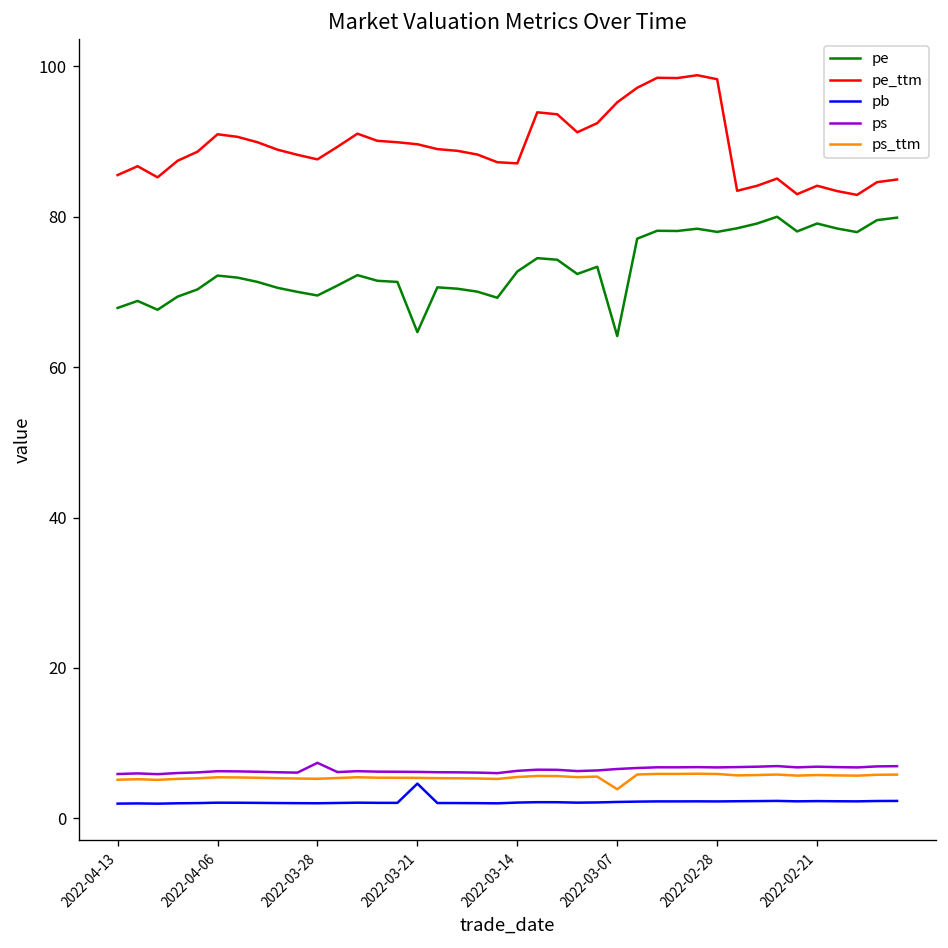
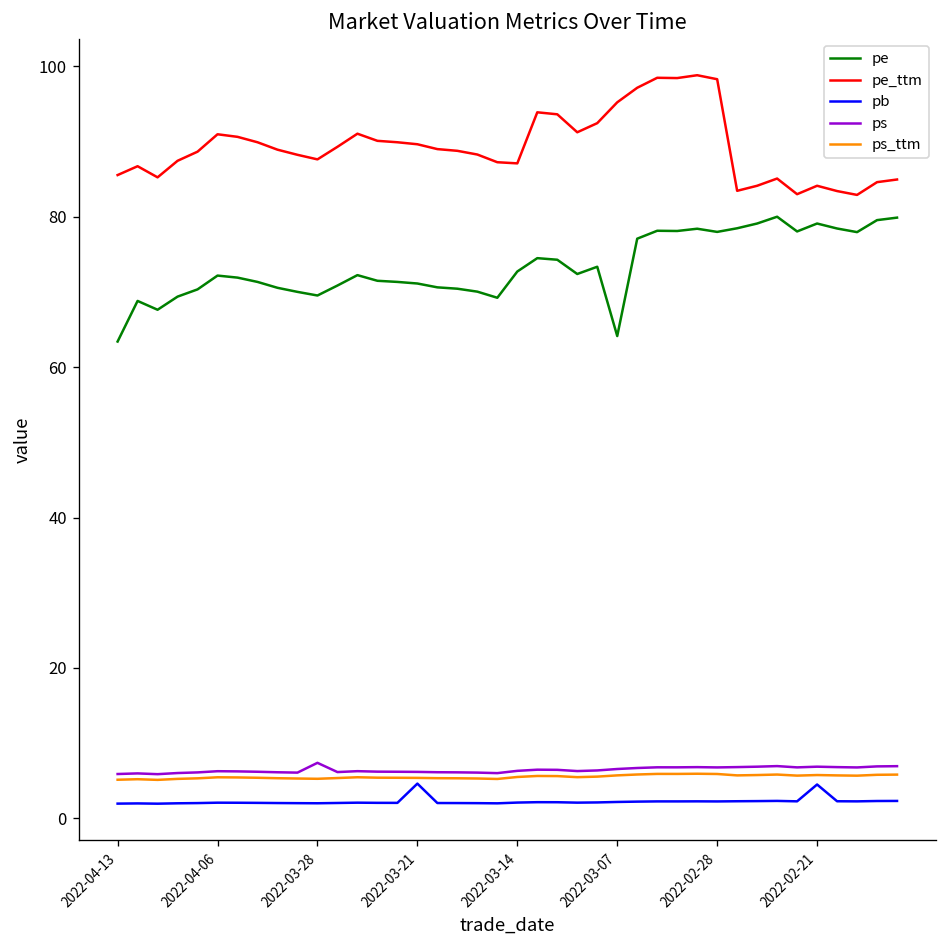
  {
    "pe": {
-     "2022-04-13": 68,
+     "2022-04-13": 63,
      "2022-04-06": 72,
      "2022-03-28": 70,
-     "2022-03-21": 65,
+     "2022-03-21": 71,
      "2022-03-14": 73,
      "2022-03-07": 64,
      "2022-02-28": 78,
      "2022-02-21": 79
    },
    "pe_ttm": {
      "2022-04-13": 86,
      "2022-04-06": 91,
      "2022-03-28": 88,
      "2022-03-21": 90,
      "2022-03-14": 87,
      "2022-03-07": 95,
      "2022-02-28": 98,
      "2022-02-21": 84
    },
    "pb": {
      "2022-04-13": 2,
      "2022-04-06": 2,
      "2022-03-28": 2,
      "2022-03-21": 5,
      "2022-03-14": 2,
      "2022-03-07": 2,
      "2022-02-28": 2,
-     "2022-02-21": 2
+     "2022-02-21": 5
    },
    "ps": {
      "2022-04-13": 6,
      "2022-04-06": 6,
      "2022-03-28": 7,
      "2022-03-21": 6,
      "2022-03-14": 6,
      "2022-03-07": 7,
      "2022-02-28": 7,
      "2022-02-21": 7
    },
    "ps_ttm": {
      "2022-04-13": 5,
      "2022-04-06": 5,
      "2022-03-28": 5,
      "2022-03-21": 5,
      "2022-03-14": 6,
-     "2022-03-07": 4,
+     "2022-03-07": 6,
      "2022-02-28": 6,
      "2022-02-21": 6
    }
  }
